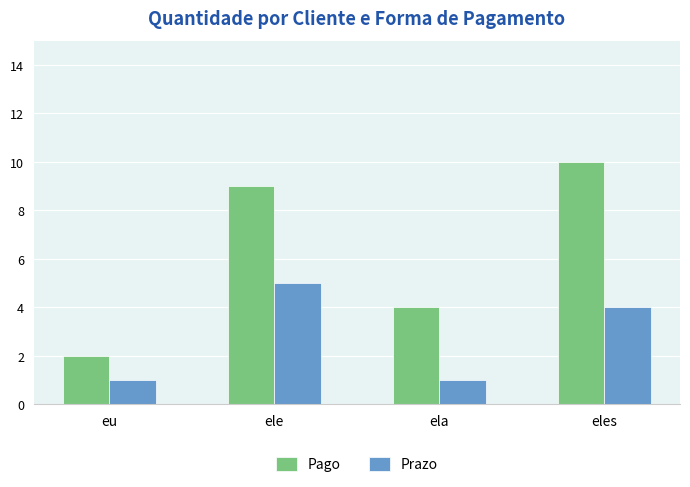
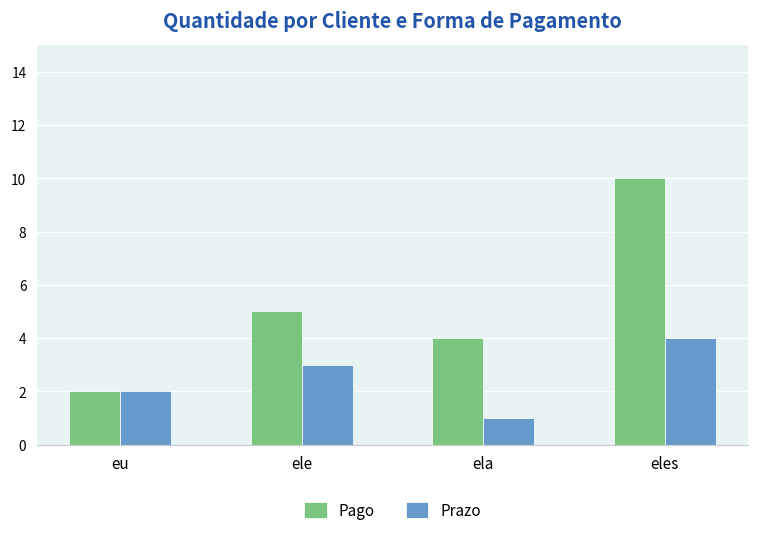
  {
    "Pago": {
      "eu": 2,
-     "ele": 9,
+     "ele": 5,
      "ela": 4,
      "eles": 10
    },
    "Prazo": {
-     "eu": 1,
-     "ele": 5,
+     "eu": 2,
+     "ele": 3,
      "ela": 1,
      "eles": 4
    }
  }
